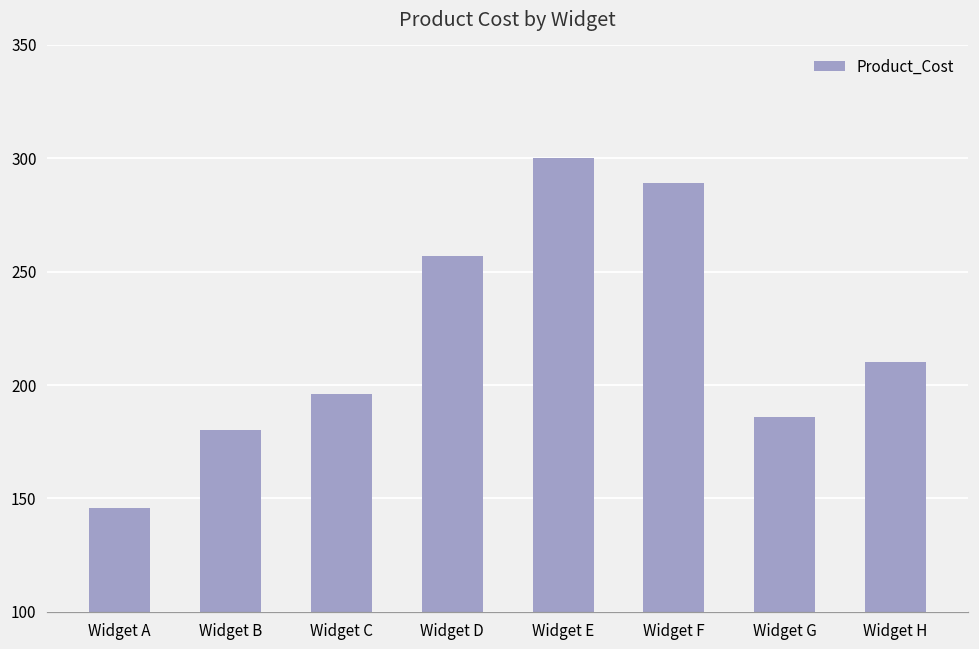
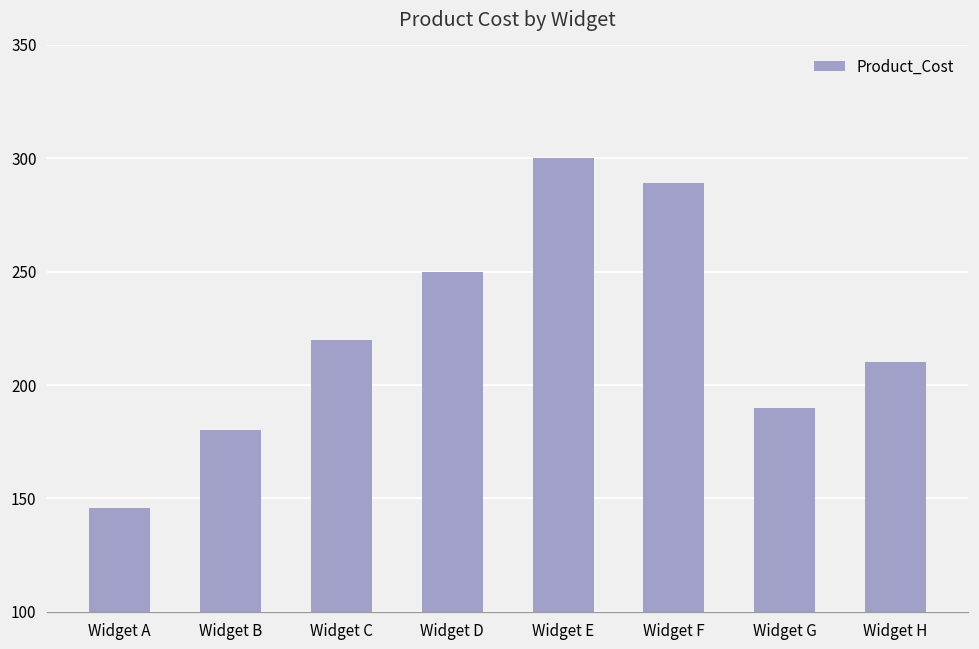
  {
    "Widget A": 146,
    "Widget B": 180,
-   "Widget C": 196,
-   "Widget D": 257,
+   "Widget C": 220,
+   "Widget D": 250,
    "Widget E": 300,
    "Widget F": 289,
-   "Widget G": 186,
+   "Widget G": 190,
    "Widget H": 210
  }
